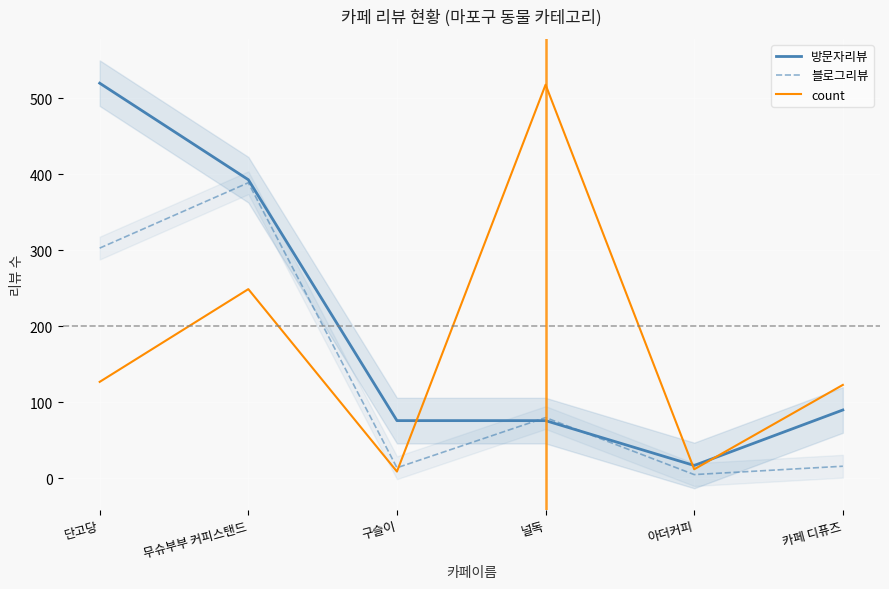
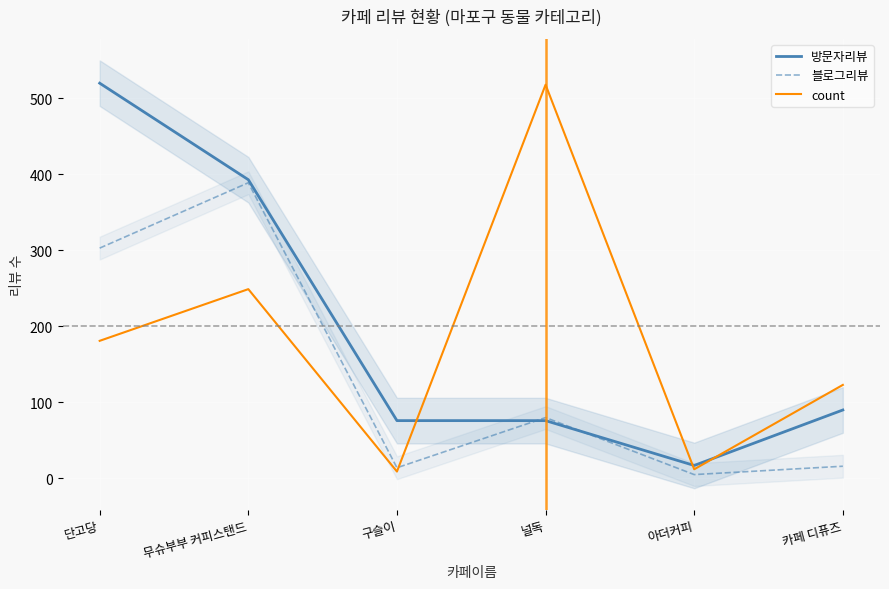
  {
    "count": {
-     "단고당": 130,
+     "단고당": 180,
      "무슈부부 커피스탠드": 250,
      "구슬이": 10,
      "널독": 520,
      "아더커피": 10
    }
  }
